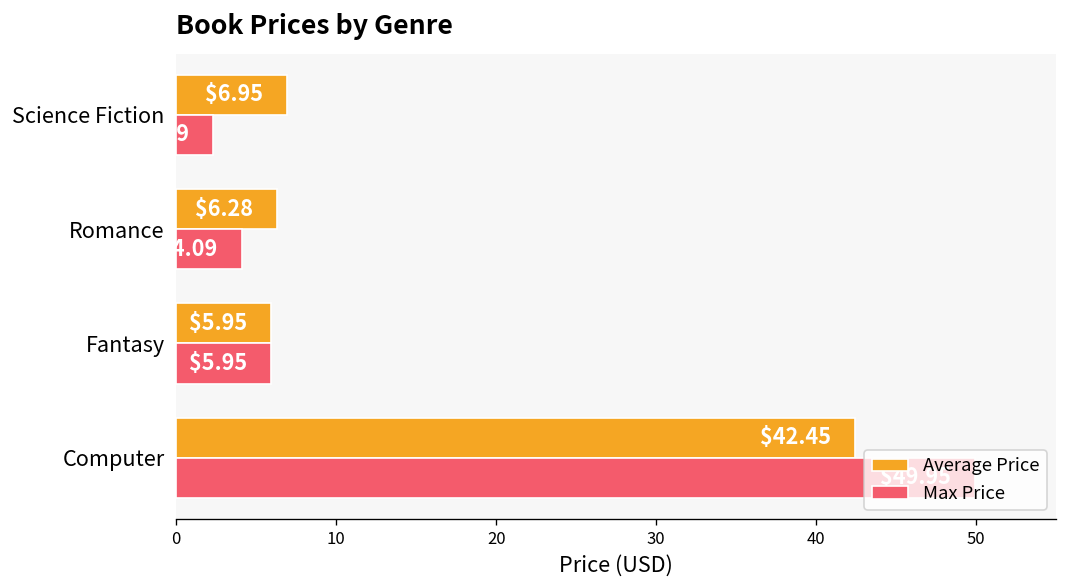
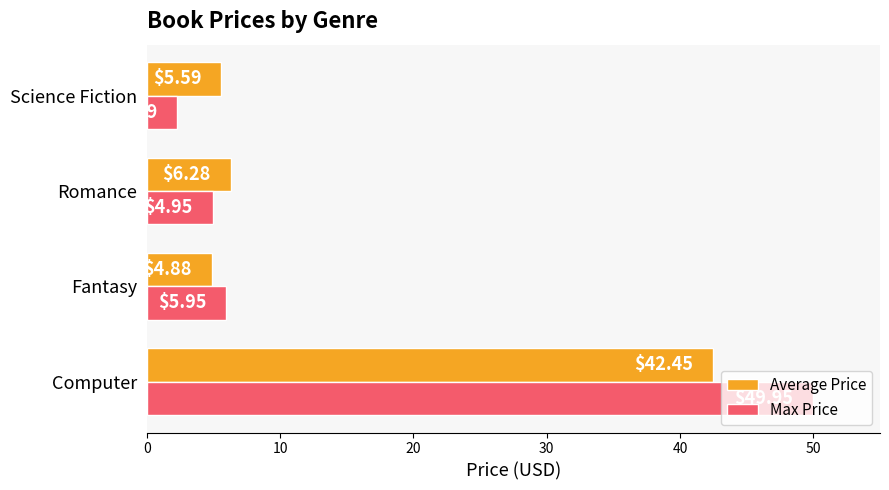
  {
    "Average Price": {
-     "Science Fiction": "$6.95",
+     "Science Fiction": "$5.59",
      "Romance": "$6.28",
-     "Fantasy": "$5.95",
+     "Fantasy": "$4.88",
      "Computer": "$42.45"
    },
    "Max Price": {
-     "Romance": "$4.09",
+     "Romance": "$4.95",
      "Fantasy": "$5.95"
    }
  }
